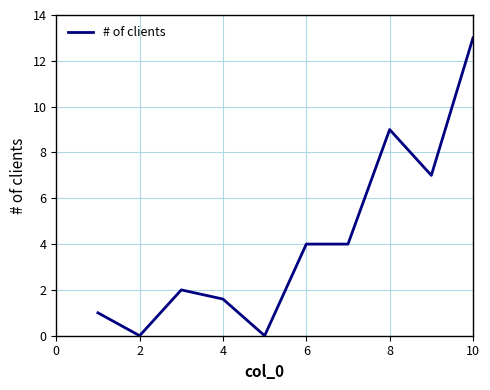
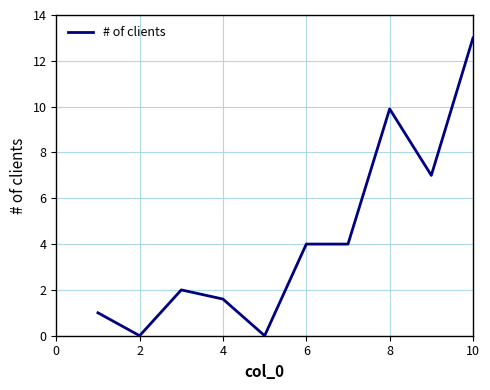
  {
    "2": 0.0,
    "4": 1.6,
    "6": 4.0,
-   "8": 9.0,
+   "8": 9.9,
    "10": 13.0
  }
